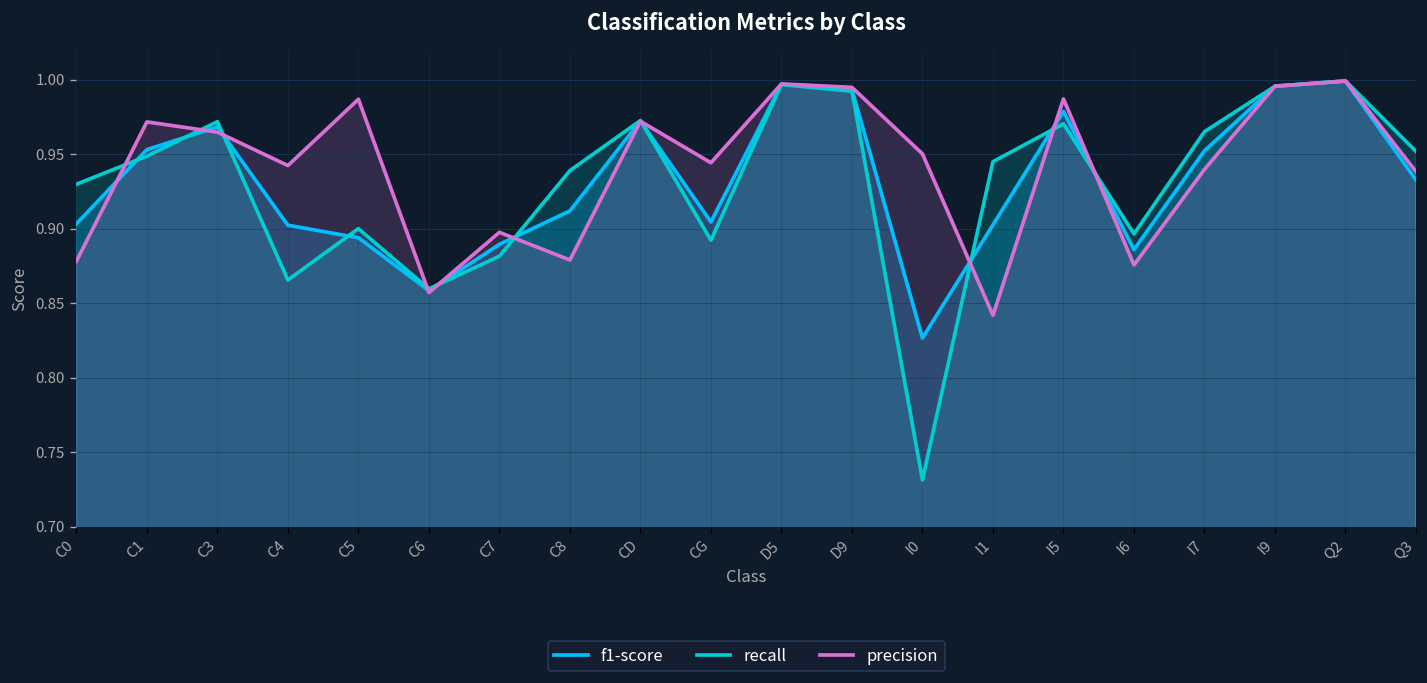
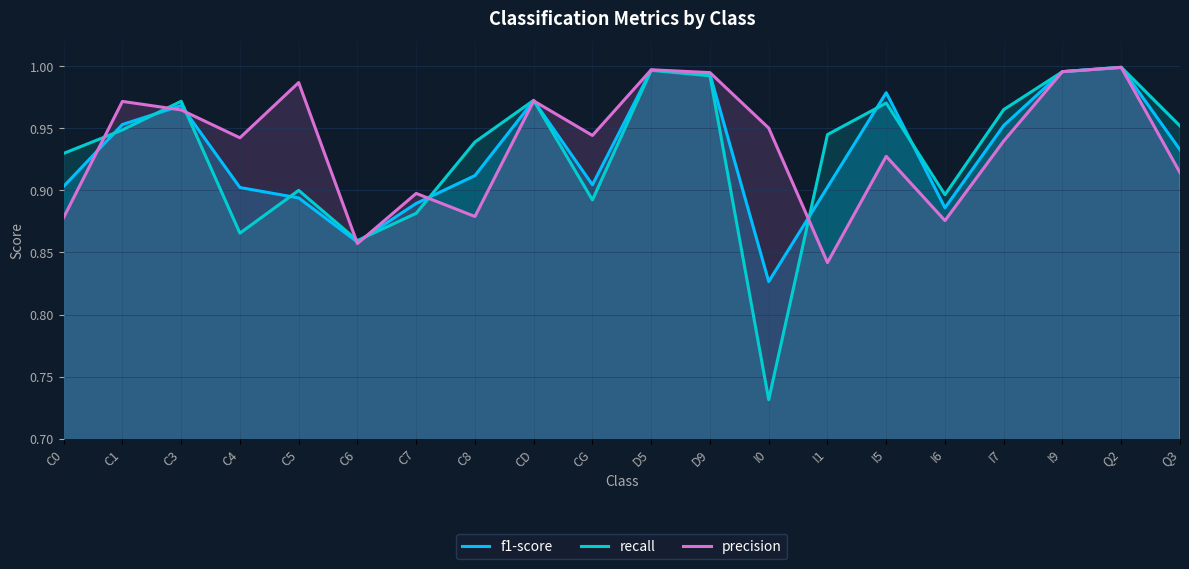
  {
    "precision": {
      "C0": 0.878,
      "C1": 0.972,
      "C3": 0.965,
      "C4": 0.942,
      "C5": 0.987,
      "C7": 0.898,
      "C8": 0.879,
      "CG": 0.944,
      "I0": 0.950,
      "I1": 0.842,
-     "I5": 0.987,
+     "I5": 0.927,
      "I6": 0.876,
      "I7": 0.940,
-     "Q3": 0.938
+     "Q3": 0.914
    }
  }
